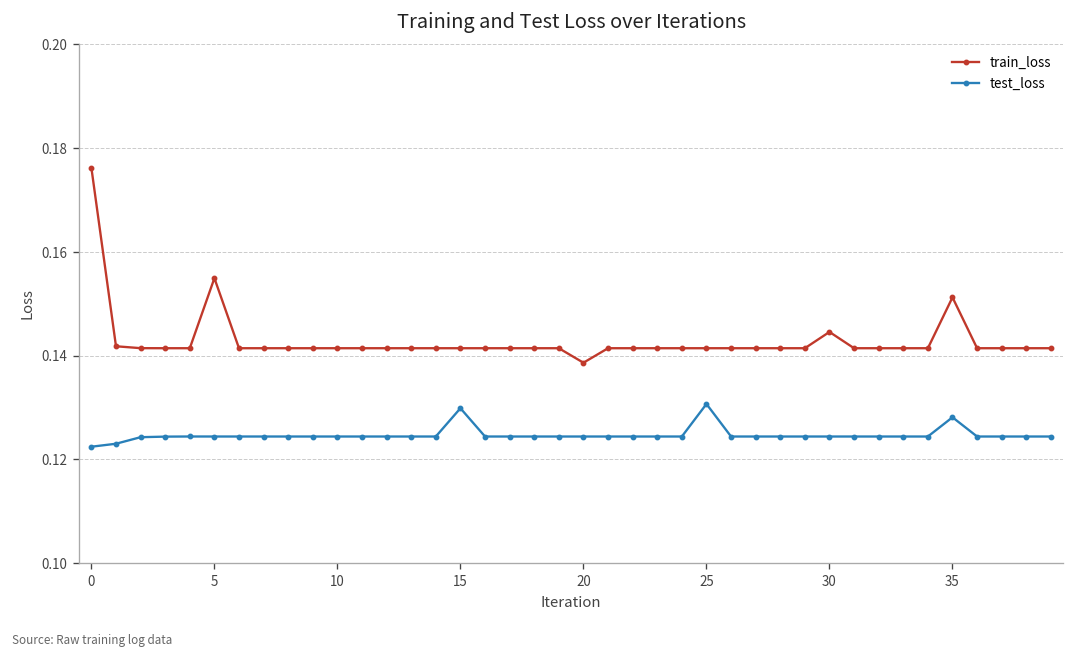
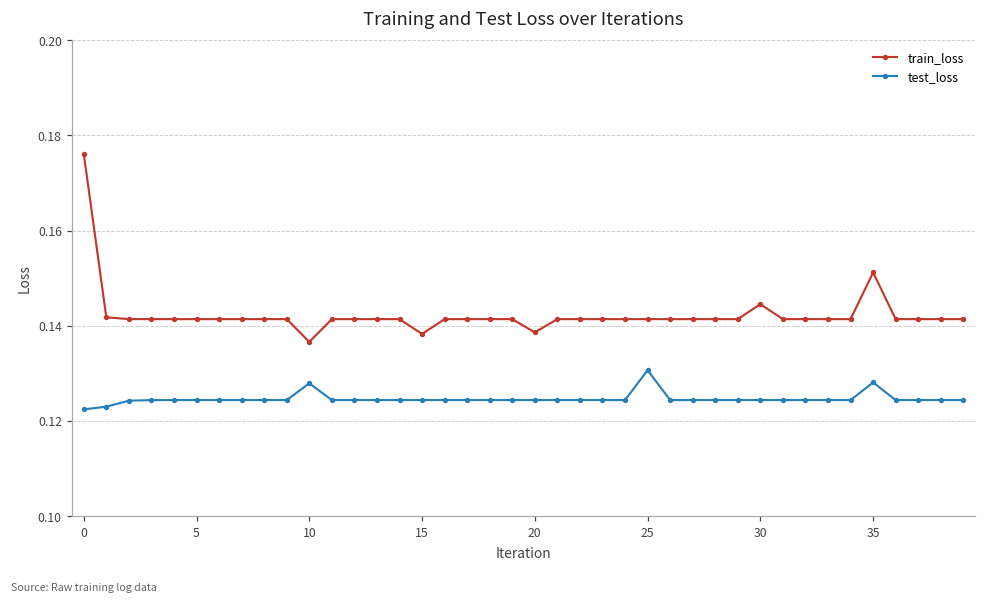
  {
    "train_loss": {
      "0": 0.176,
-     "5": 0.155,
-     "10": 0.141,
-     "15": 0.141,
+     "5": 0.141,
+     "10": 0.137,
+     "15": 0.138,
      "20": 0.139,
      "25": 0.141,
      "30": 0.145,
      "35": 0.151
    },
    "test_loss": {
      "0": 0.122,
      "5": 0.124,
-     "10": 0.124,
-     "15": 0.130,
+     "10": 0.128,
+     "15": 0.124,
      "20": 0.124,
      "25": 0.131,
      "30": 0.124,
      "35": 0.128
    }
  }
